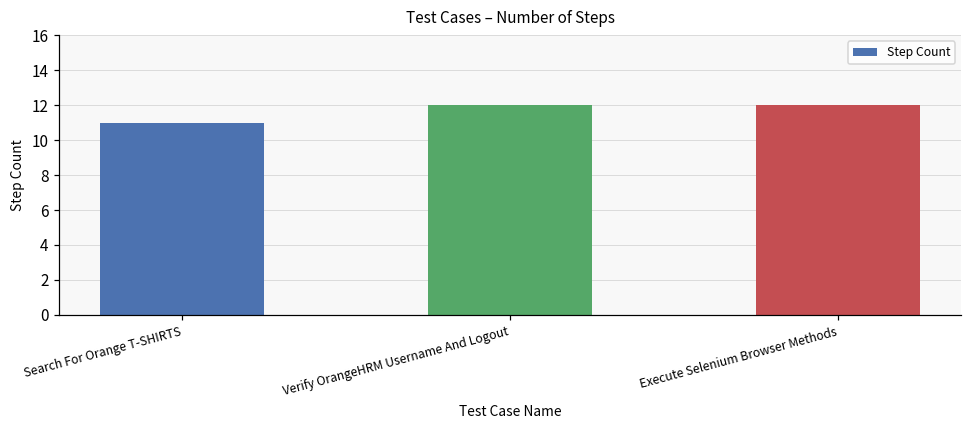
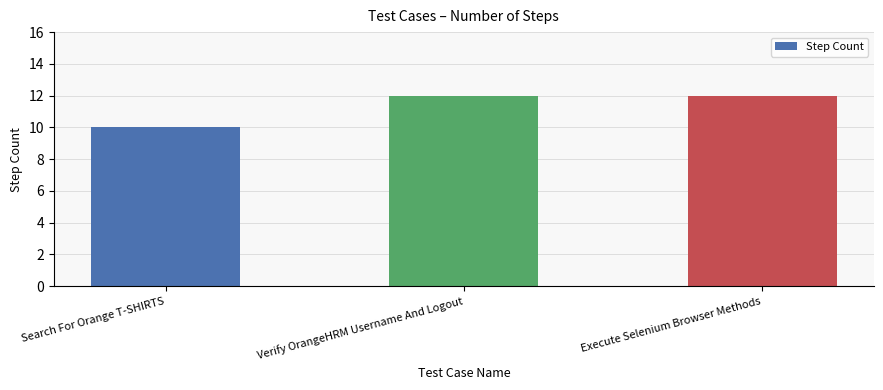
  {
-   "Search For Orange T-SHIRTS": 11,
+   "Search For Orange T-SHIRTS": 10,
    "Verify OrangeHRM Username And Logout": 12,
    "Execute Selenium Browser Methods": 12
  }
